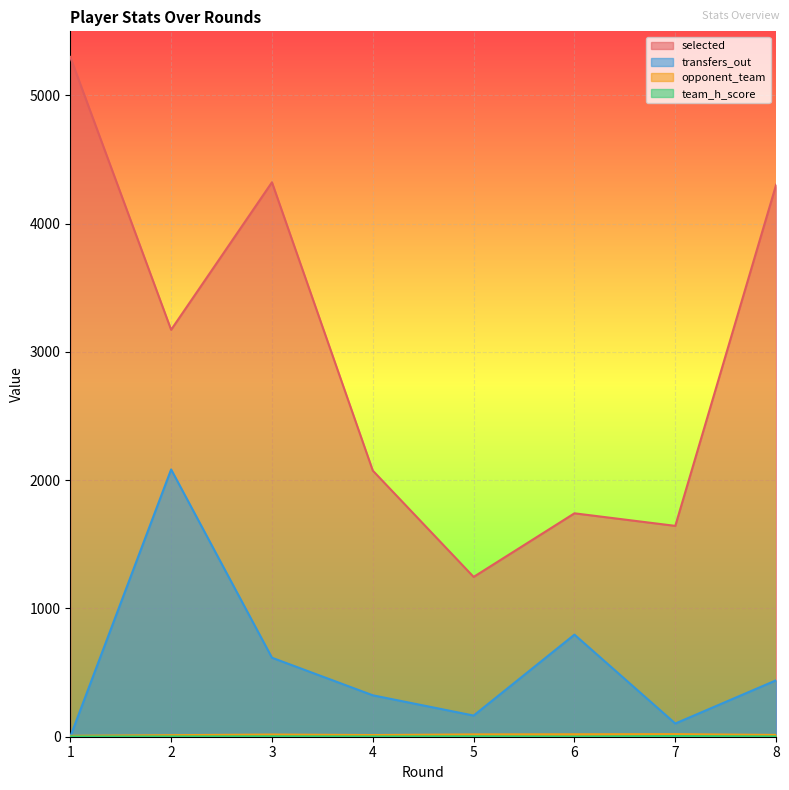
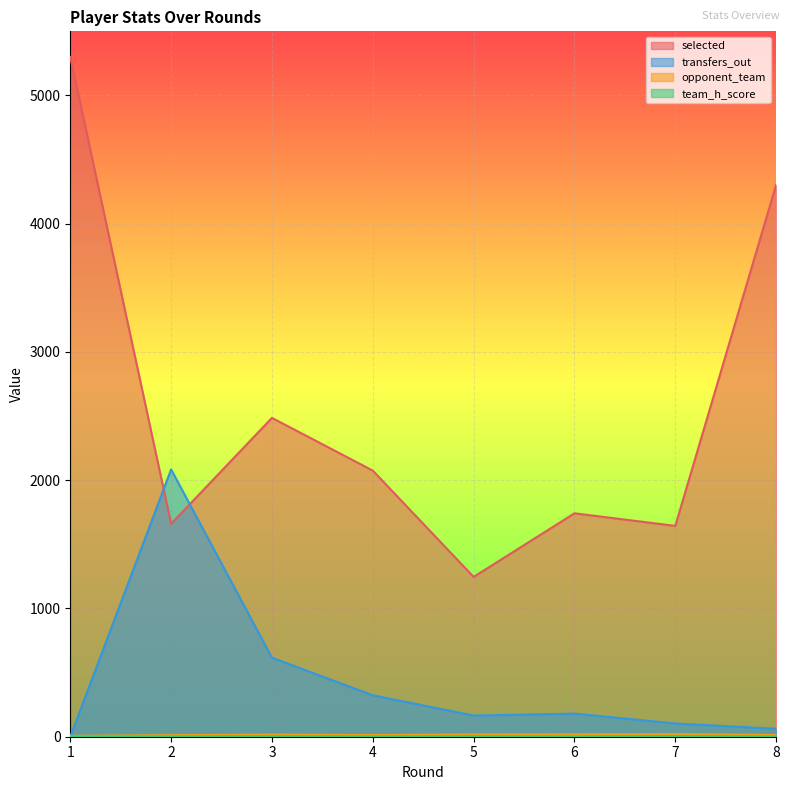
  {
    "selected": {
      "1": 5300,
-     "2": 3170,
-     "3": 4320,
+     "2": 1660,
+     "3": 2490,
      "4": 2080,
      "5": 1250,
      "6": 1740,
      "7": 1640,
      "8": 4300
    },
    "transfers_out": {
      "2": 2080,
      "3": 620,
      "4": 320,
      "5": 170,
-     "6": 800,
+     "6": 180,
      "7": 100,
-     "8": 440
+     "8": 60
    }
  }
